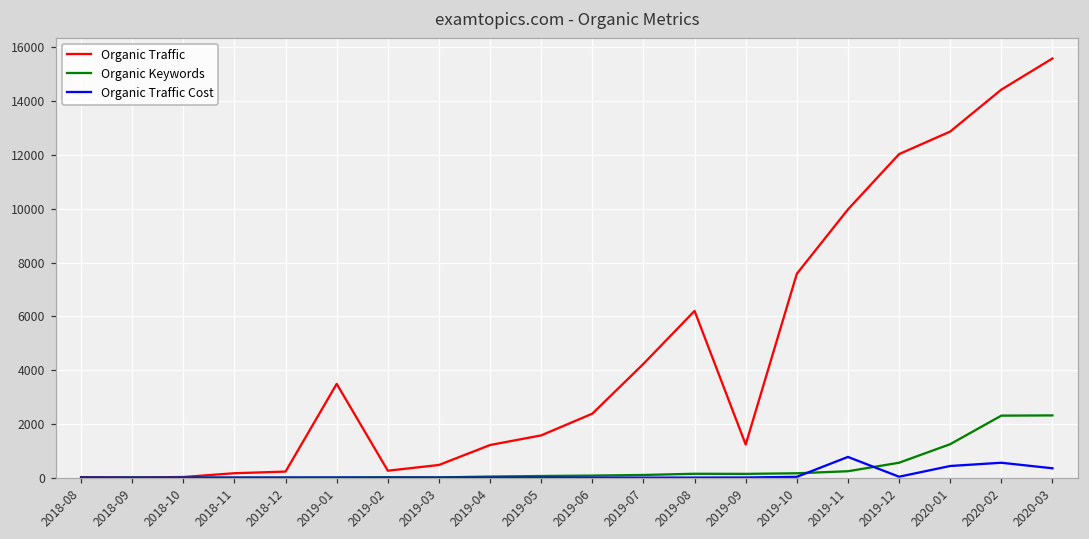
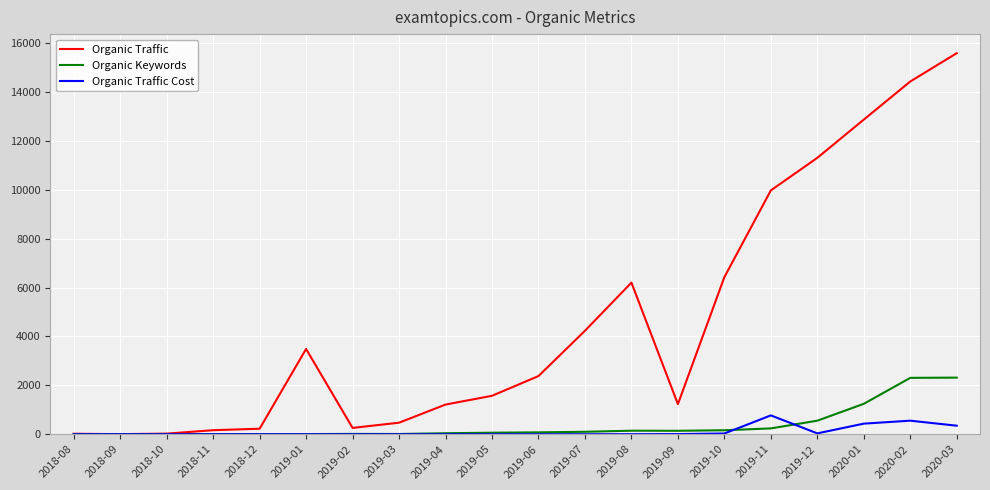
  {
    "Organic Traffic": {
      "2018-11": 200,
      "2018-12": 200,
      "2019-01": 3500,
      "2019-02": 300,
      "2019-03": 500,
      "2019-04": 1200,
      "2019-05": 1600,
      "2019-06": 2400,
      "2019-07": 4200,
      "2019-08": 6200,
      "2019-09": 1200,
-     "2019-10": 7600,
+     "2019-10": 6400,
      "2019-11": 10000,
-     "2019-12": 12000,
+     "2019-12": 11300,
      "2020-01": 12900,
      "2020-02": 14400,
      "2020-03": 15600
    },
    "Organic Keywords": {
      "2019-08": 100,
      "2019-09": 100,
      "2019-10": 200,
      "2019-11": 200,
      "2019-12": 600,
      "2020-01": 1200,
      "2020-02": 2300,
      "2020-03": 2300
    },
    "Organic Traffic Cost": {
      "2019-08": 0,
      "2019-09": 0,
      "2019-10": 0,
      "2019-11": 800,
      "2019-12": 0,
      "2020-01": 400,
      "2020-02": 600,
      "2020-03": 300
    }
  }
